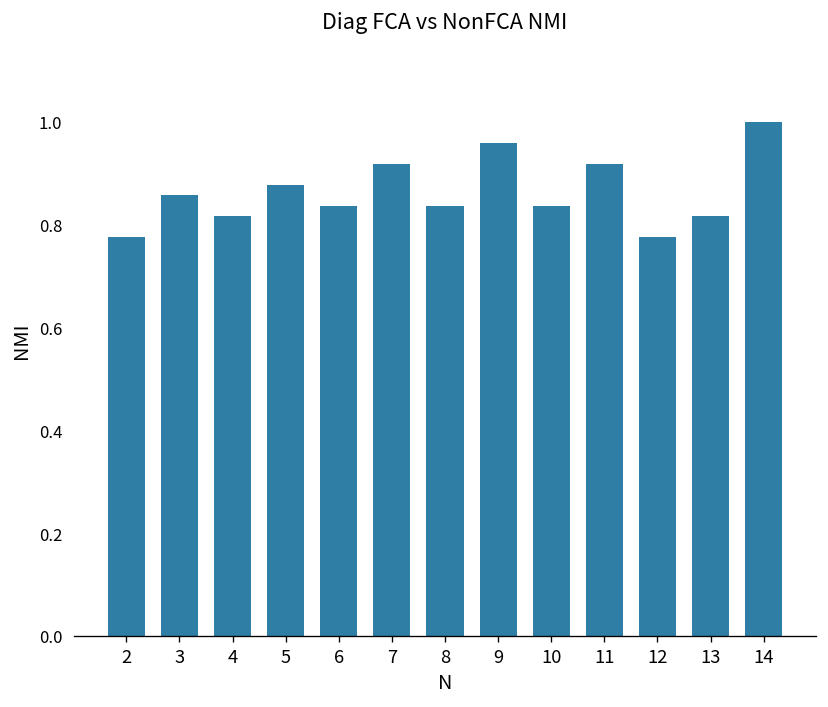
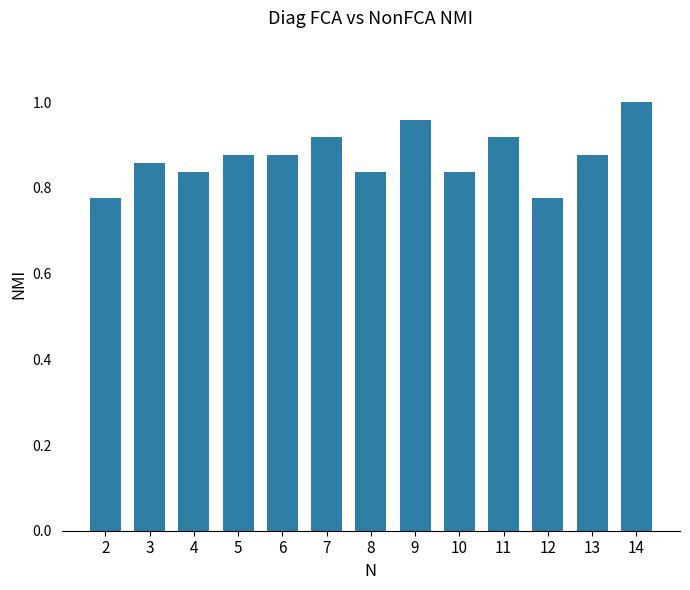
  {
    "2": 0.78,
    "3": 0.86,
-   "4": 0.82,
+   "4": 0.84,
    "5": 0.88,
-   "6": 0.84,
+   "6": 0.88,
    "7": 0.92,
    "8": 0.84,
    "9": 0.96,
    "10": 0.84,
    "11": 0.92,
    "12": 0.78,
-   "13": 0.82,
+   "13": 0.88,
    "14": 1.00
  }
